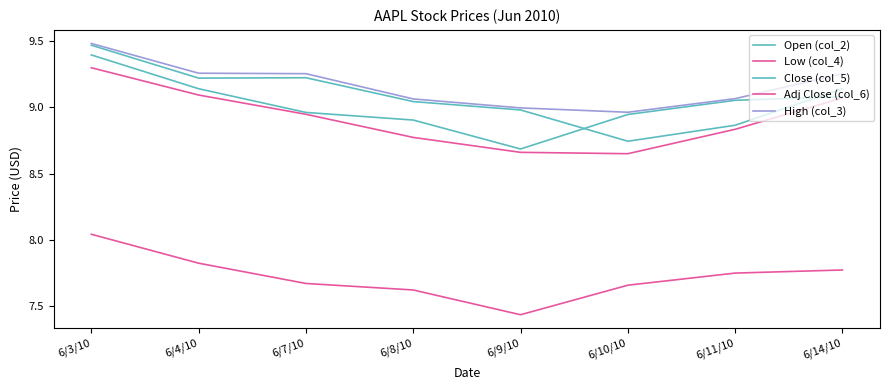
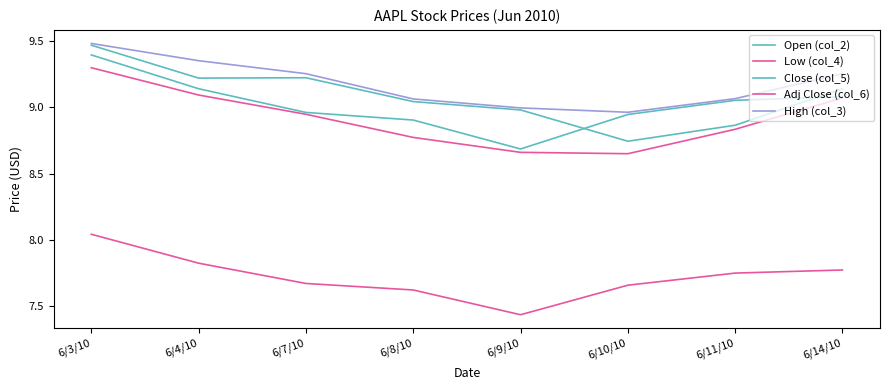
  {
    "High (col_3)": {
-     "6/4/10": 9.26,
+     "6/4/10": 9.35,
      "6/7/10": 9.26,
      "6/8/10": 9.06
    }
  }
